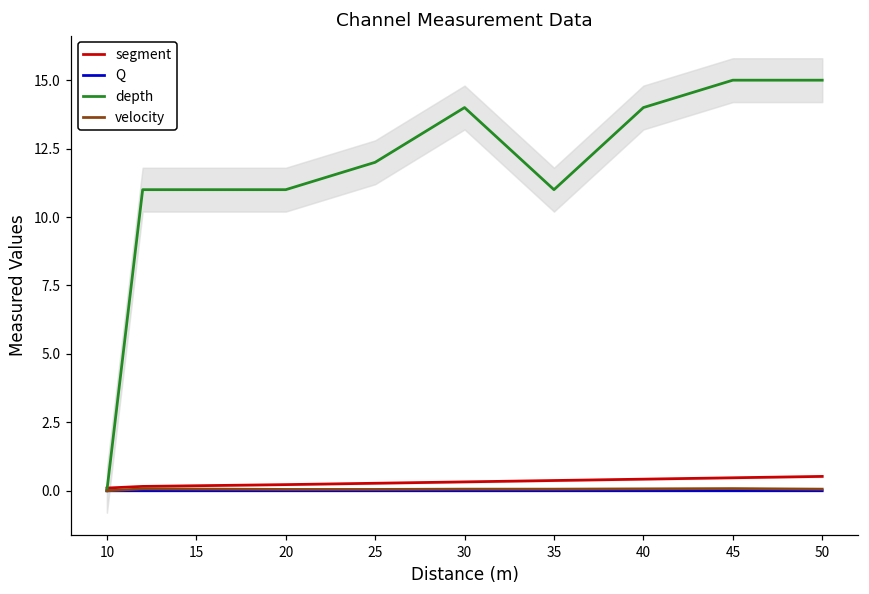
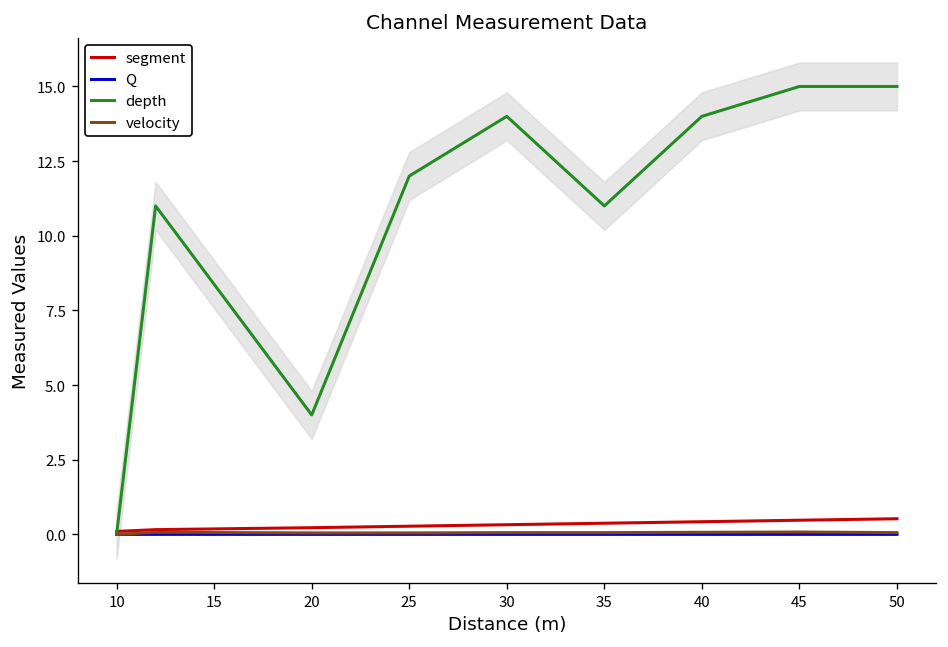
  {
    "depth": {
-     "20": 11,
+     "20": 4,
      "25": 12,
      "30": 14,
      "35": 11,
      "40": 14,
      "45": 15,
      "50": 15
    }
  }
